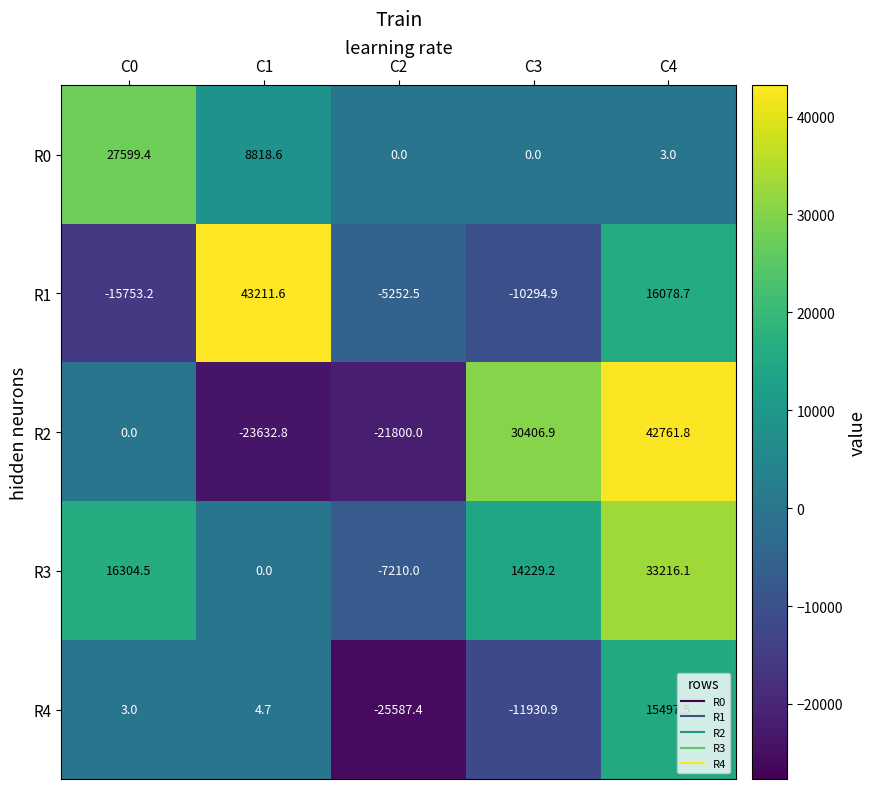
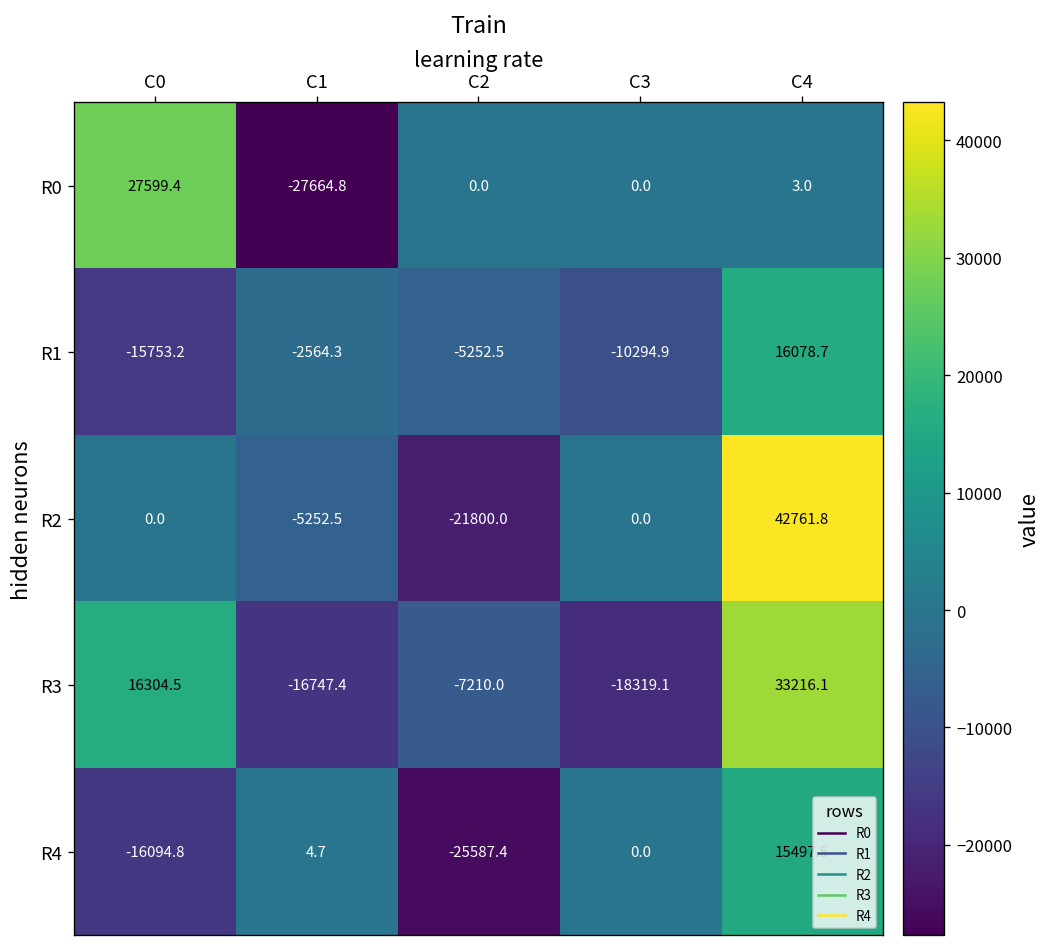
  {
    "R0": {
      "C0": 27599.4,
-     "C1": 8818.6,
+     "C1": -27664.8,
      "C2": 0.0,
      "C3": 0.0,
      "C4": 3.0
    },
    "R1": {
      "C0": -15753.2,
-     "C1": 43211.6,
+     "C1": -2564.3,
      "C2": -5252.5,
      "C3": -10294.9,
      "C4": 16078.7
    },
    "R2": {
      "C0": 0.0,
-     "C1": -23632.8,
+     "C1": -5252.5,
      "C2": -21800.0,
-     "C3": 30406.9,
+     "C3": 0.0,
      "C4": 42761.8
    },
    "R3": {
      "C0": 16304.5,
-     "C1": 0.0,
+     "C1": -16747.4,
      "C2": -7210.0,
-     "C3": 14229.2,
+     "C3": -18319.1,
      "C4": 33216.1
    },
    "R4": {
-     "C0": 3.0,
+     "C0": -16094.8,
      "C1": 4.7,
      "C2": -25587.4,
-     "C3": -11930.9
+     "C3": 0.0
    }
  }
